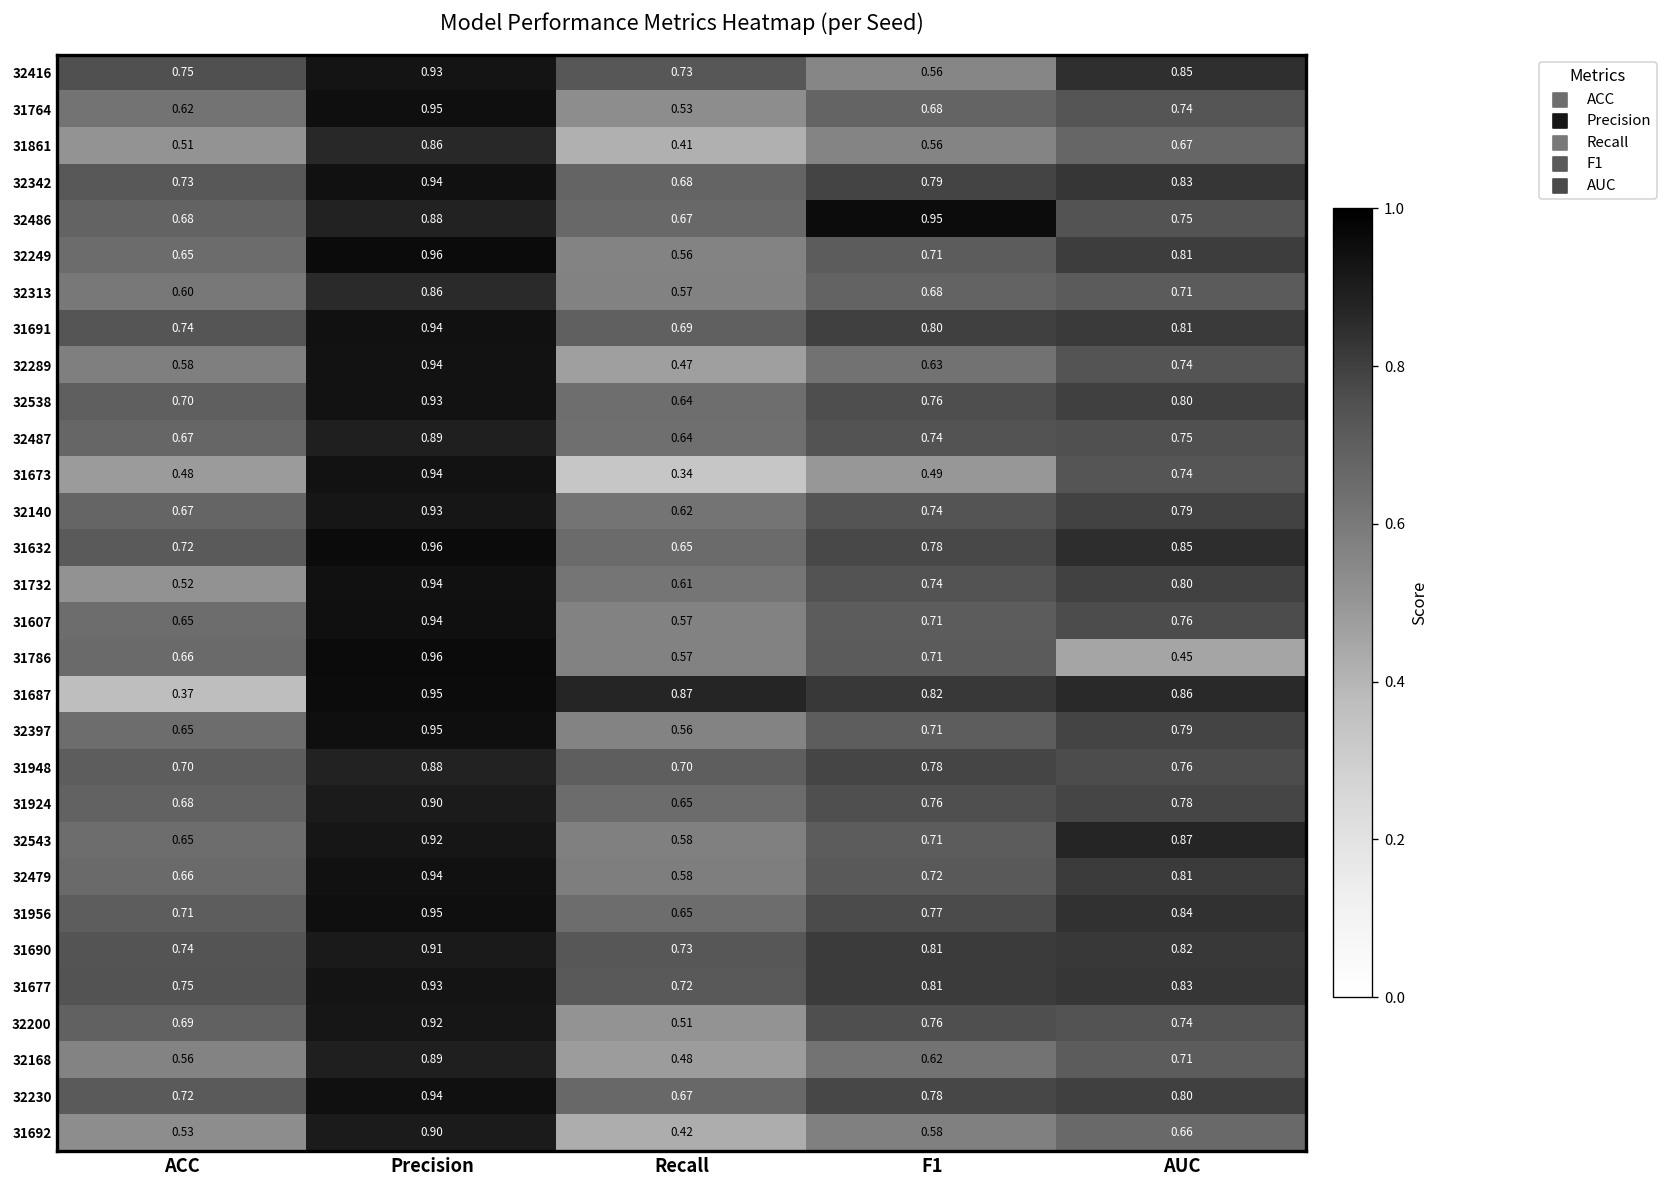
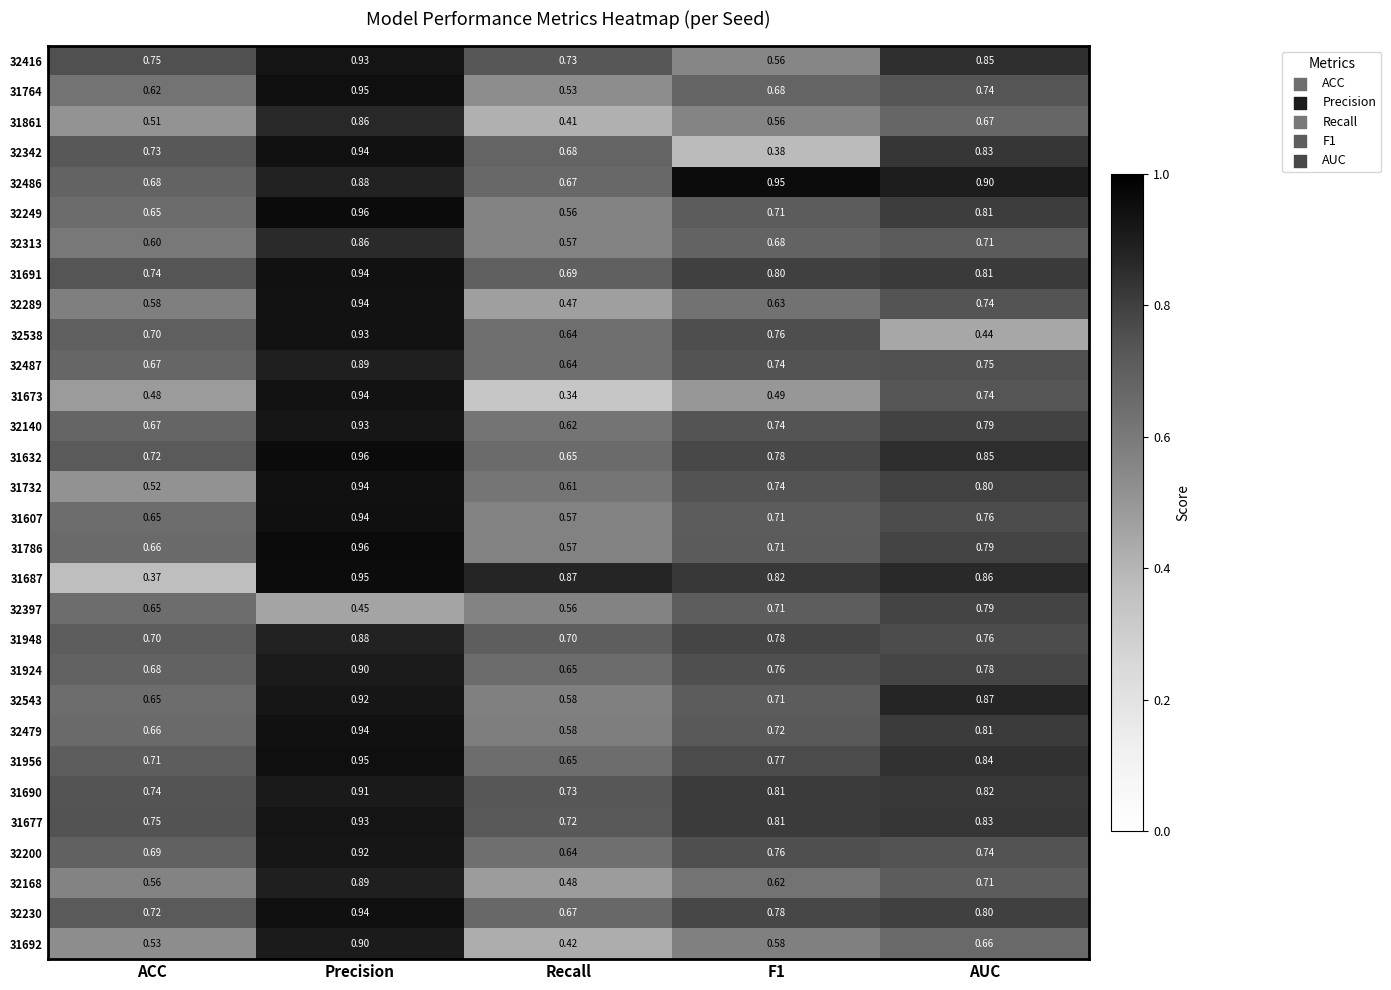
  {
    "32416": {
      "ACC": 0.75,
      "Precision": 0.93,
      "Recall": 0.73,
      "F1": 0.56,
      "AUC": 0.85
    },
    "31764": {
      "ACC": 0.62,
      "Precision": 0.95,
      "Recall": 0.53,
      "F1": 0.68,
      "AUC": 0.74
    },
    "31861": {
      "ACC": 0.51,
      "Precision": 0.86,
      "Recall": 0.41,
      "F1": 0.56,
      "AUC": 0.67
    },
    "32342": {
      "ACC": 0.73,
      "Precision": 0.94,
      "Recall": 0.68,
-     "F1": 0.79,
+     "F1": 0.38,
      "AUC": 0.83
    },
    "32486": {
      "ACC": 0.68,
      "Precision": 0.88,
      "Recall": 0.67,
      "F1": 0.95,
-     "AUC": 0.75
+     "AUC": 0.90
    },
    "32249": {
      "ACC": 0.65,
      "Precision": 0.96,
      "Recall": 0.56,
      "F1": 0.71,
      "AUC": 0.81
    },
    "32313": {
      "ACC": 0.60,
      "Precision": 0.86,
      "Recall": 0.57,
      "F1": 0.68,
      "AUC": 0.71
    },
    "31691": {
      "ACC": 0.74,
      "Precision": 0.94,
      "Recall": 0.69,
      "F1": 0.80,
      "AUC": 0.81
    },
    "32289": {
      "ACC": 0.58,
      "Precision": 0.94,
      "Recall": 0.47,
      "F1": 0.63,
      "AUC": 0.74
    },
    "32538": {
      "ACC": 0.70,
      "Precision": 0.93,
      "Recall": 0.64,
      "F1": 0.76,
-     "AUC": 0.80
+     "AUC": 0.44
    },
    "32487": {
      "ACC": 0.67,
      "Precision": 0.89,
      "Recall": 0.64,
      "F1": 0.74,
      "AUC": 0.75
    },
    "31673": {
      "ACC": 0.48,
      "Precision": 0.94,
      "Recall": 0.34,
      "F1": 0.49,
      "AUC": 0.74
    },
    "32140": {
      "ACC": 0.67,
      "Precision": 0.93,
      "Recall": 0.62,
      "F1": 0.74,
      "AUC": 0.79
    },
    "31632": {
      "ACC": 0.72,
      "Precision": 0.96,
      "Recall": 0.65,
      "F1": 0.78,
      "AUC": 0.85
    },
    "31732": {
      "ACC": 0.52,
      "Precision": 0.94,
      "Recall": 0.61,
      "F1": 0.74,
      "AUC": 0.80
    },
    "31607": {
      "ACC": 0.65,
      "Precision": 0.94,
      "Recall": 0.57,
      "F1": 0.71,
      "AUC": 0.76
    },
    "31786": {
      "ACC": 0.66,
      "Precision": 0.96,
      "Recall": 0.57,
      "F1": 0.71,
-     "AUC": 0.45
+     "AUC": 0.79
    },
    "31687": {
      "ACC": 0.37,
      "Precision": 0.95,
      "Recall": 0.87,
      "F1": 0.82,
      "AUC": 0.86
    },
    "32397": {
      "ACC": 0.65,
-     "Precision": 0.95,
+     "Precision": 0.45,
      "Recall": 0.56,
      "F1": 0.71,
      "AUC": 0.79
    },
    "31948": {
      "ACC": 0.70,
      "Precision": 0.88,
      "Recall": 0.70,
      "F1": 0.78,
      "AUC": 0.76
    },
    "31924": {
      "ACC": 0.68,
      "Precision": 0.90,
      "Recall": 0.65,
      "F1": 0.76,
      "AUC": 0.78
    },
    "32543": {
      "ACC": 0.65,
      "Precision": 0.92,
      "Recall": 0.58,
      "F1": 0.71,
      "AUC": 0.87
    },
    "32479": {
      "ACC": 0.66,
      "Precision": 0.94,
      "Recall": 0.58,
      "F1": 0.72,
      "AUC": 0.81
    },
    "31956": {
      "ACC": 0.71,
      "Precision": 0.95,
      "Recall": 0.65,
      "F1": 0.77,
      "AUC": 0.84
    },
    "31690": {
      "ACC": 0.74,
      "Precision": 0.91,
      "Recall": 0.73,
      "F1": 0.81,
      "AUC": 0.82
    },
    "31677": {
      "ACC": 0.75,
      "Precision": 0.93,
      "Recall": 0.72,
      "F1": 0.81,
      "AUC": 0.83
    },
    "32200": {
      "ACC": 0.69,
      "Precision": 0.92,
-     "Recall": 0.51,
+     "Recall": 0.64,
      "F1": 0.76,
      "AUC": 0.74
    },
    "32168": {
      "ACC": 0.56,
      "Precision": 0.89,
      "Recall": 0.48,
      "F1": 0.62,
      "AUC": 0.71
    },
    "32230": {
      "ACC": 0.72,
      "Precision": 0.94,
      "Recall": 0.67,
      "F1": 0.78,
      "AUC": 0.80
    },
    "31692": {
      "ACC": 0.53,
      "Precision": 0.90,
      "Recall": 0.42,
      "F1": 0.58,
      "AUC": 0.66
    }
  }
